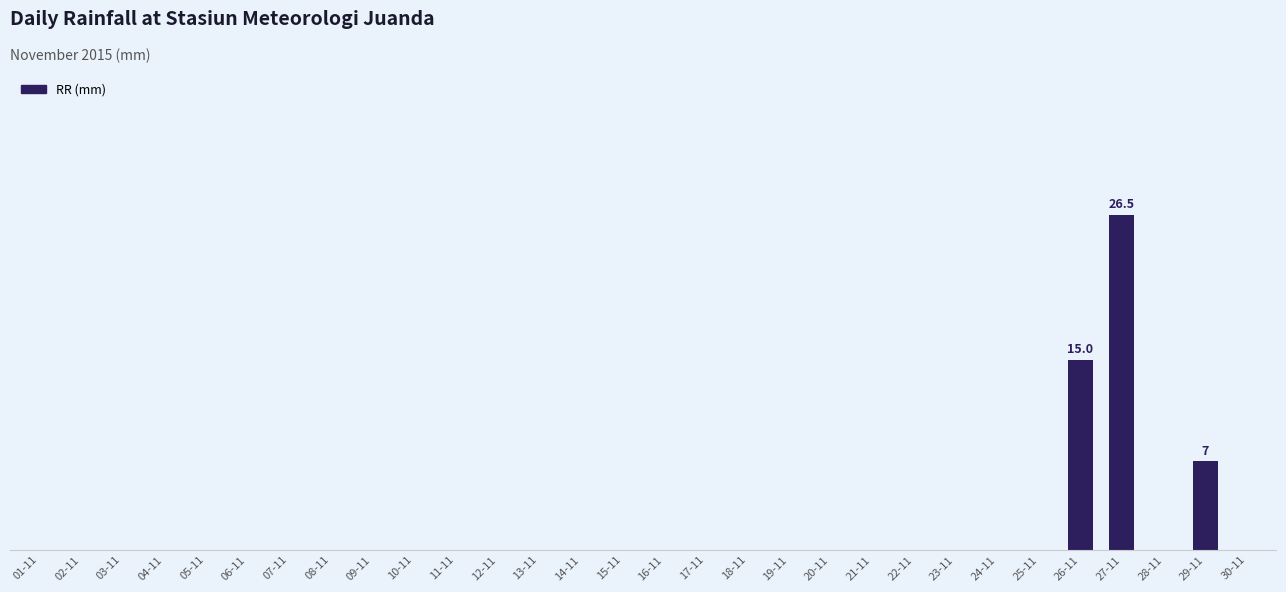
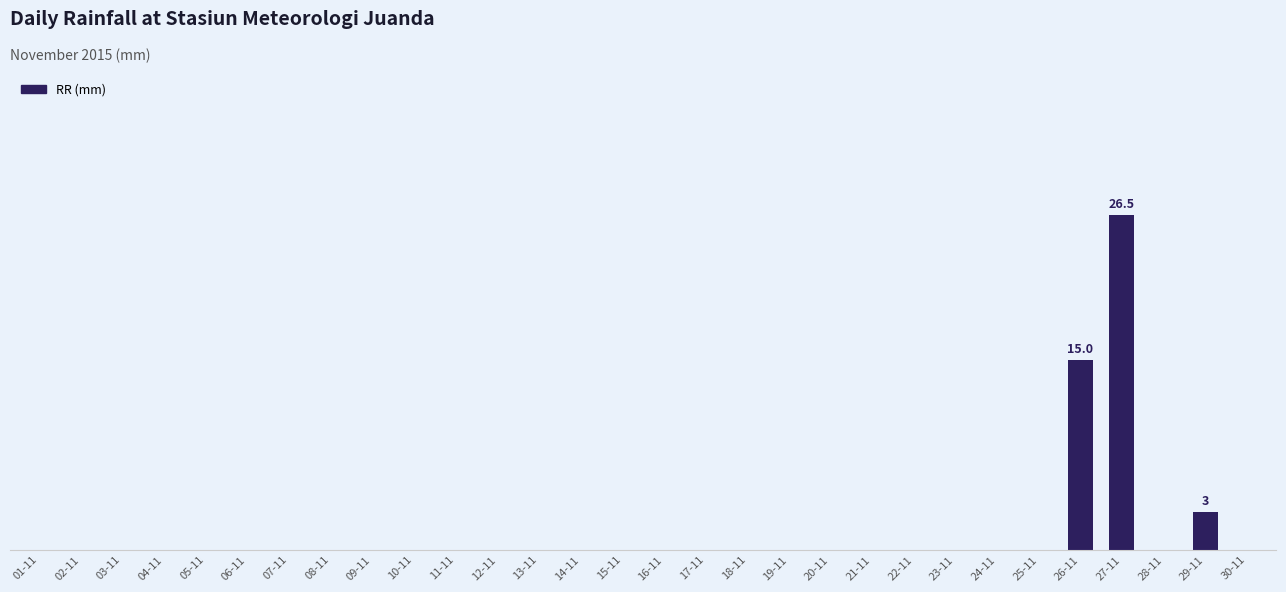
  {
    "26-11": 15.0,
    "27-11": 26.5,
-   "29-11": 7
+   "29-11": 3
  }
